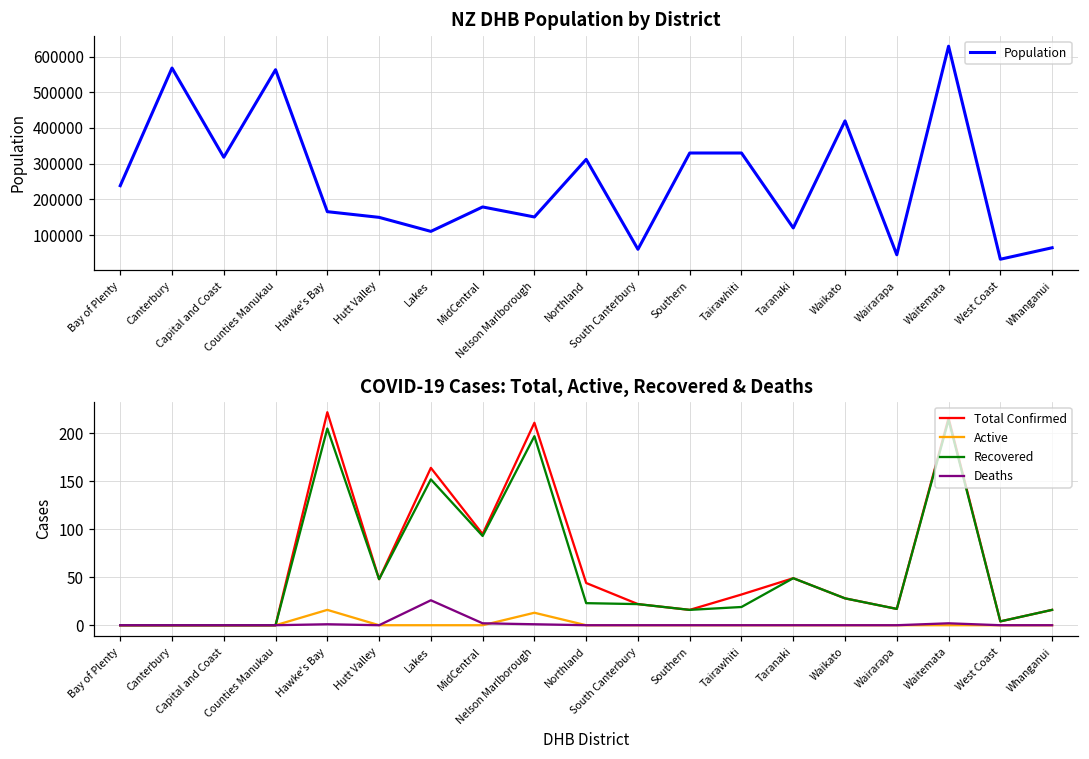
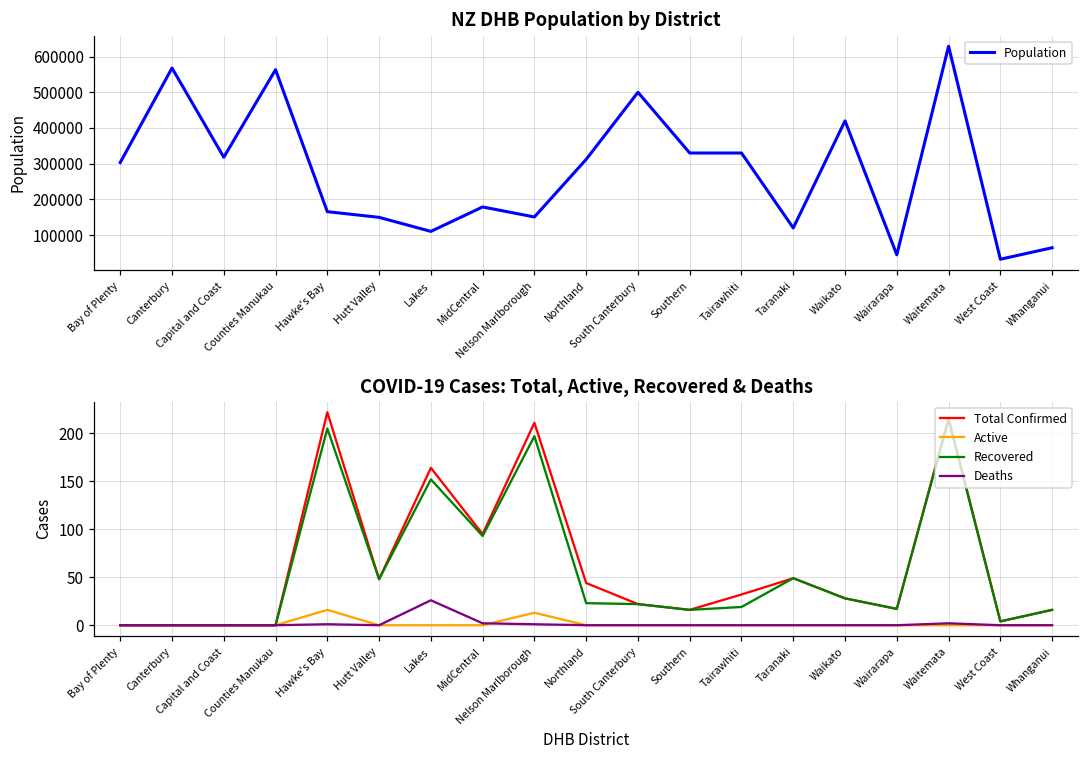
  {
    "NZ DHB Population by District": {
-     "Bay of Plenty": 240000,
+     "Bay of Plenty": 300000,
      "Canterbury": 570000,
      "Capital and Coast": 320000,
      "Counties Manukau": 560000,
      "Hawke's Bay": 170000,
      "Hutt Valley": 150000,
      "Lakes": 110000,
      "MidCentral": 180000,
      "Nelson Marlborough": 150000,
      "Northland": 310000,
-     "South Canterbury": 60000,
+     "South Canterbury": 500000,
      "Southern": 330000,
      "Tairawhiti": 330000,
      "Taranaki": 120000,
      "Waikato": 420000,
      "Wairarapa": 40000,
      "Waitemata": 630000,
      "West Coast": 30000,
      "Whanganui": 60000
    },
    "COVID-19 Cases: Total, Active, Recovered & Deaths": {
      "Total Confirmed": {
        "Hawke's Bay": 220,
        "Lakes": 160,
        "Nelson Marlborough": 210,
        "Northland": 40,
        "Tairawhiti": 30
      },
      "Active": {
        "Hawke's Bay": 20,
        "Lakes": 0,
        "Nelson Marlborough": 10
      },
      "Recovered": {
        "Hawke's Bay": 210,
        "Lakes": 150,
        "Nelson Marlborough": 200,
        "Northland": 20,
        "Tairawhiti": 20
      },
      "Deaths": {
        "Hawke's Bay": 0,
        "Lakes": 30,
        "Nelson Marlborough": 0
      }
    }
  }
